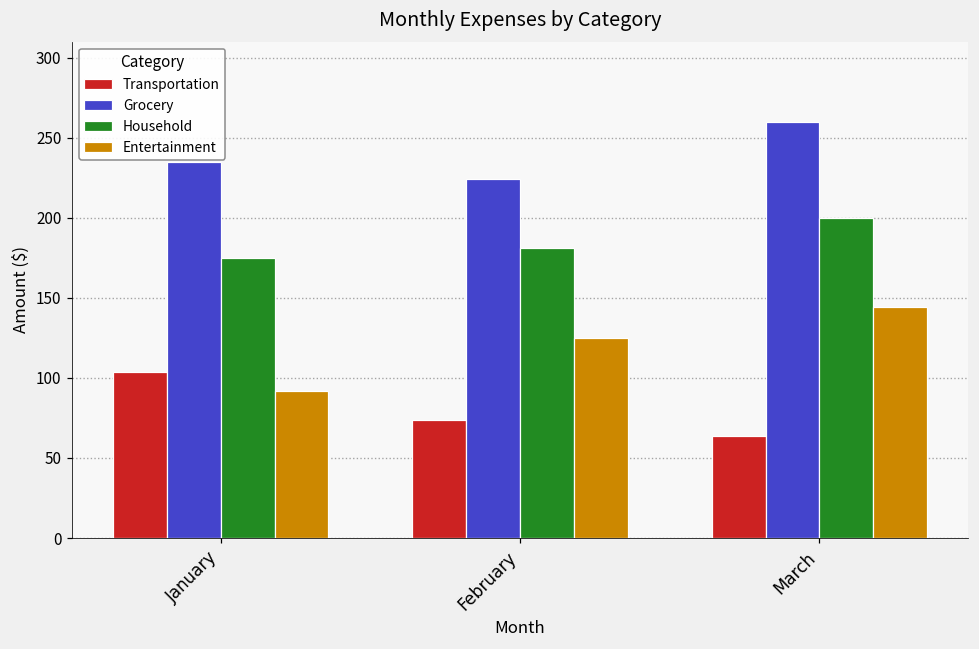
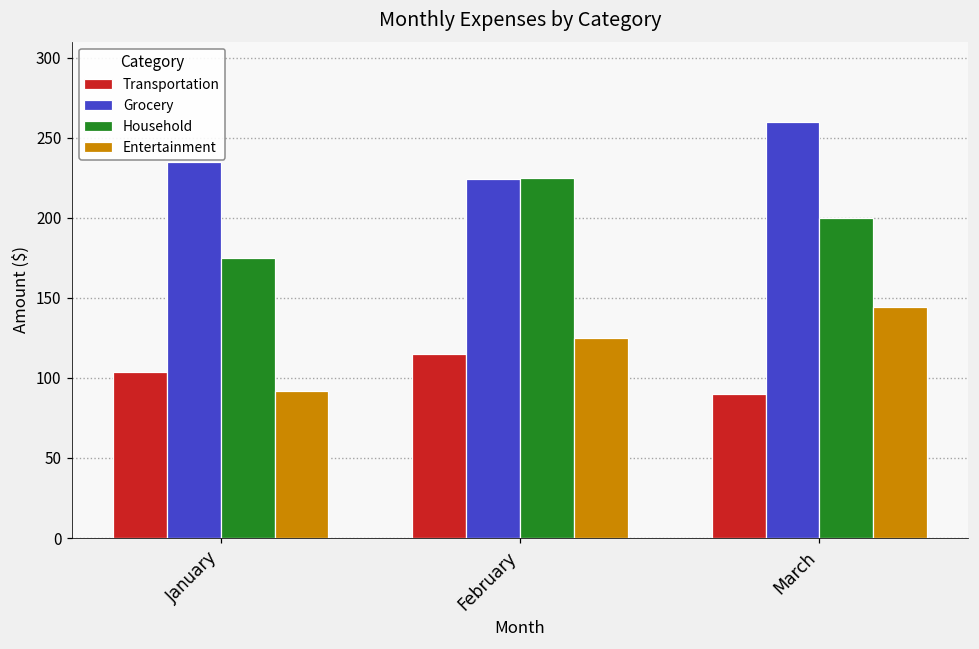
  {
    "Transportation": {
      "January": 104,
-     "February": 74,
-     "March": 64
+     "February": 115,
+     "March": 90
    },
    "Grocery": {
      "January": 235,
      "February": 224,
      "March": 260
    },
    "Household": {
      "January": 175,
-     "February": 181,
+     "February": 225,
      "March": 200
    },
    "Entertainment": {
      "January": 92,
      "February": 125,
      "March": 144
    }
  }
